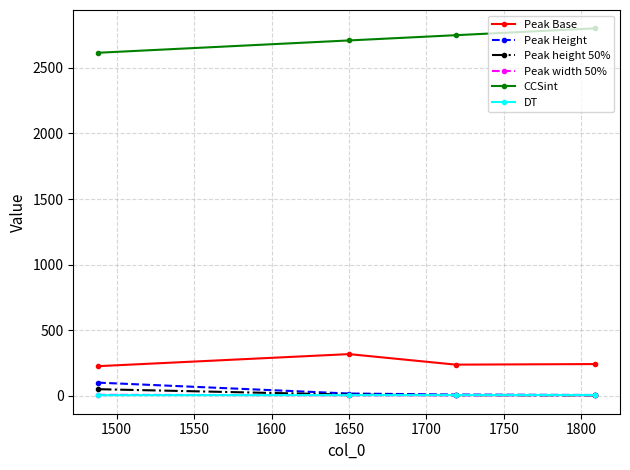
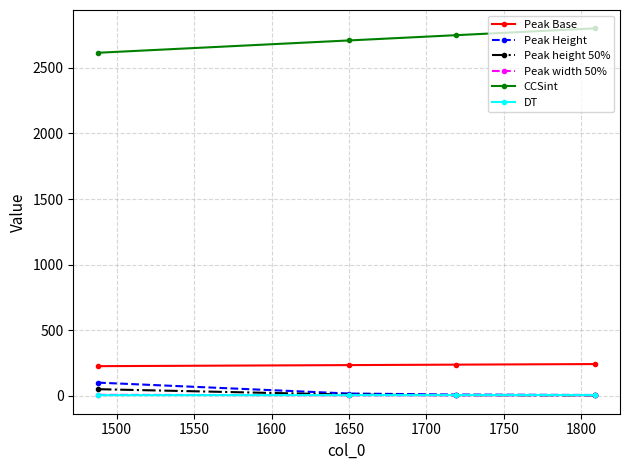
  {
    "Peak Base": {
-     "1650": 320
+     "1650": 230
    },
    "CCSint": {
      "1650": 2710
    }
  }
